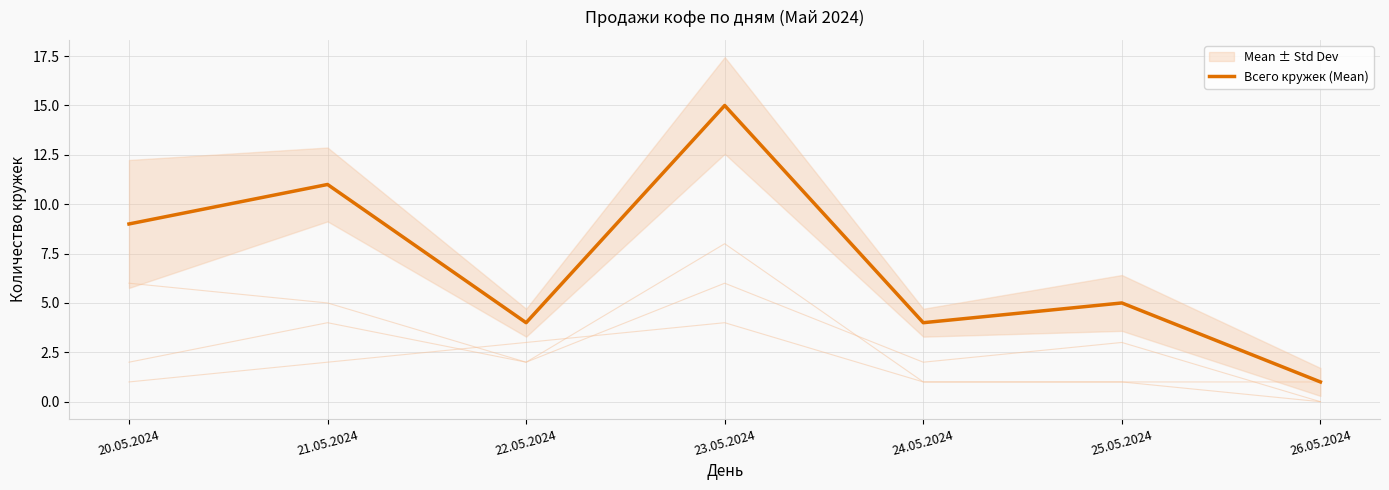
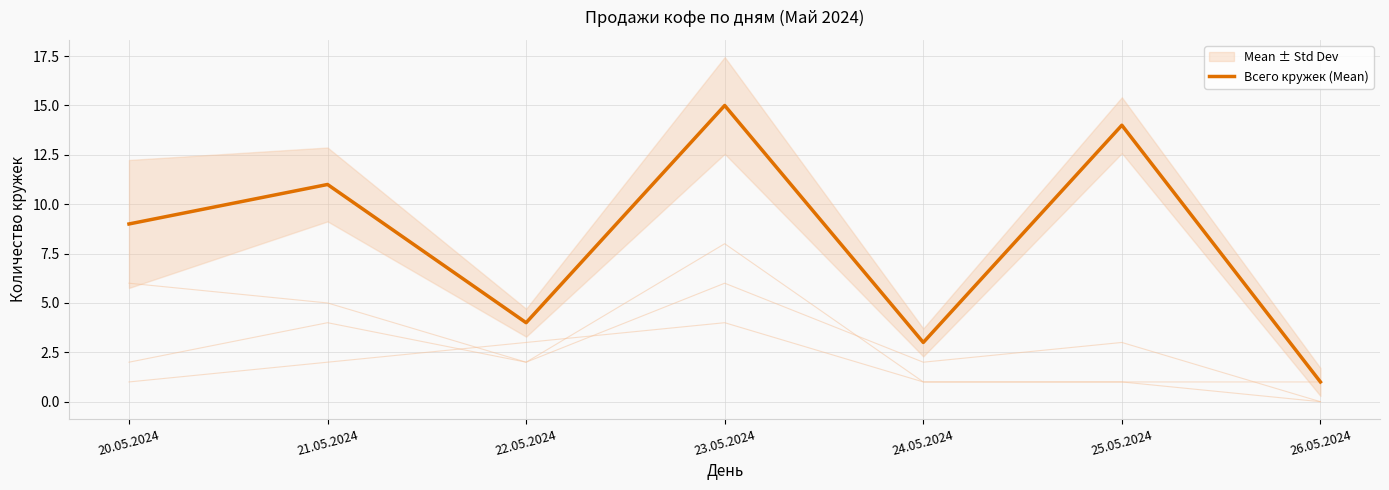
  {
    "Всего кружек (Mean)": {
      "20.05.2024": 9,
      "21.05.2024": 11,
      "22.05.2024": 4,
      "23.05.2024": 15,
-     "24.05.2024": 4,
-     "25.05.2024": 5
+     "24.05.2024": 3,
+     "25.05.2024": 14
    }
  }
